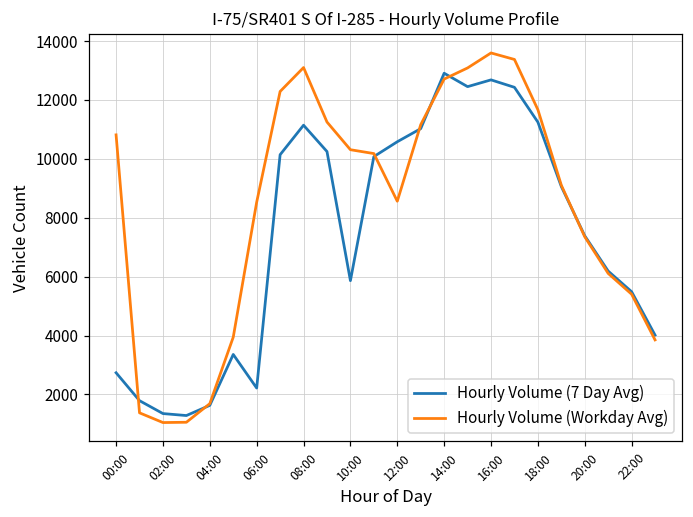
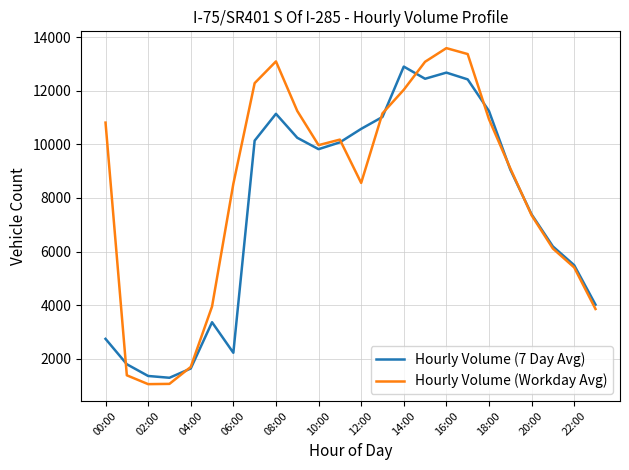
  {
    "Hourly Volume (7 Day Avg)": {
      "00:00": 2700,
      "02:00": 1400,
      "06:00": 2200,
      "08:00": 11100,
-     "10:00": 5900,
+     "10:00": 9800,
      "12:00": 10600,
      "14:00": 12900,
      "16:00": 12700,
      "18:00": 11200
    },
    "Hourly Volume (Workday Avg)": {
      "00:00": 10800,
      "02:00": 1000,
      "06:00": 8500,
      "08:00": 13100,
-     "10:00": 10300,
+     "10:00": 10000,
      "12:00": 8600,
-     "14:00": 12700,
+     "14:00": 12000,
      "16:00": 13600,
-     "18:00": 11700
+     "18:00": 10900
    }
  }
